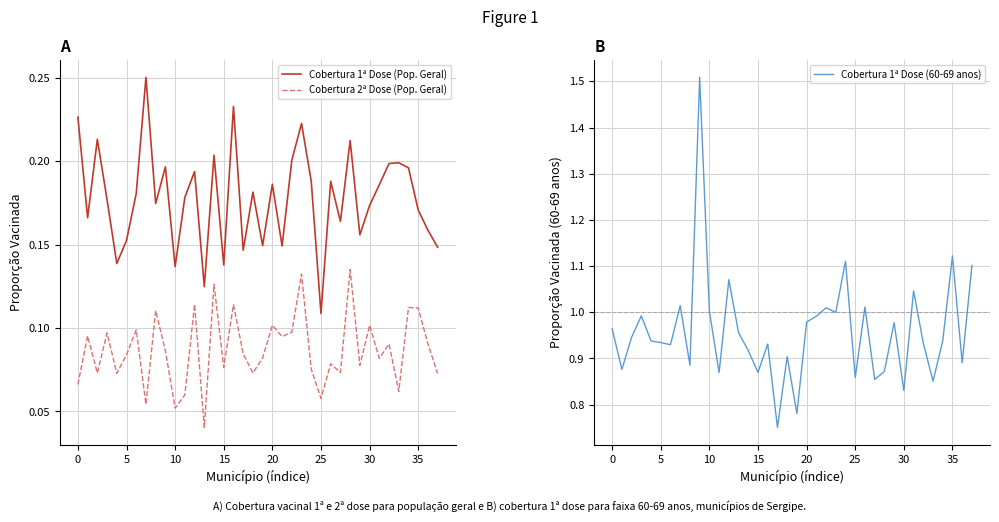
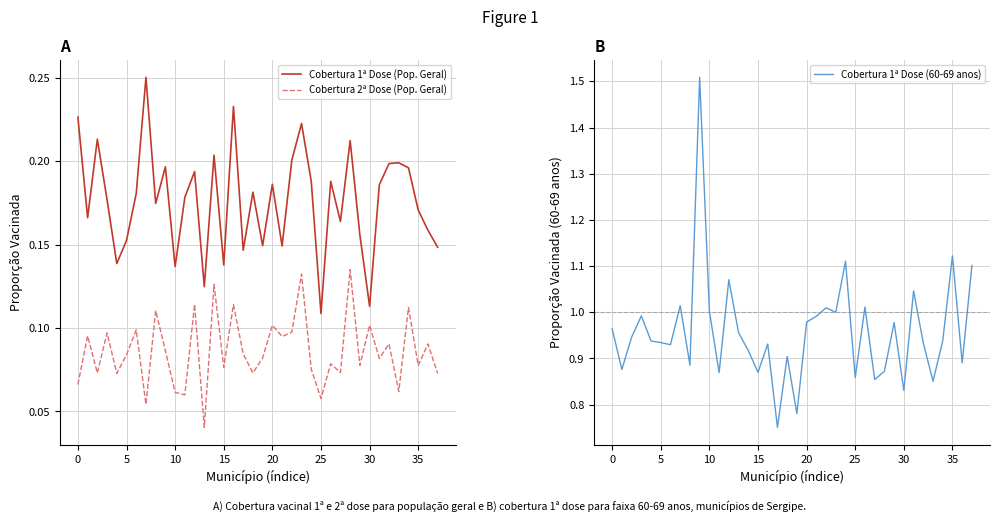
  {
    "A": {
      "Cobertura 1ª Dose (Pop. Geral)": {
        "0": 0.226,
        "5": 0.153,
        "10": 0.137,
        "15": 0.138,
        "20": 0.186,
        "25": 0.109,
-       "30": 0.174,
+       "30": 0.113,
        "35": 0.171
      },
      "Cobertura 2ª Dose (Pop. Geral)": {
        "0": 0.066,
        "5": 0.084,
-       "10": 0.052,
+       "10": 0.061,
        "15": 0.076,
        "20": 0.102,
        "25": 0.058,
        "30": 0.102,
-       "35": 0.112
+       "35": 0.078
      }
    },
    "B": {
      "0": 0.96,
      "5": 0.93,
      "10": 1.00,
      "15": 0.87,
      "20": 0.98,
      "25": 0.86,
      "30": 0.83,
      "35": 1.12
    }
  }
